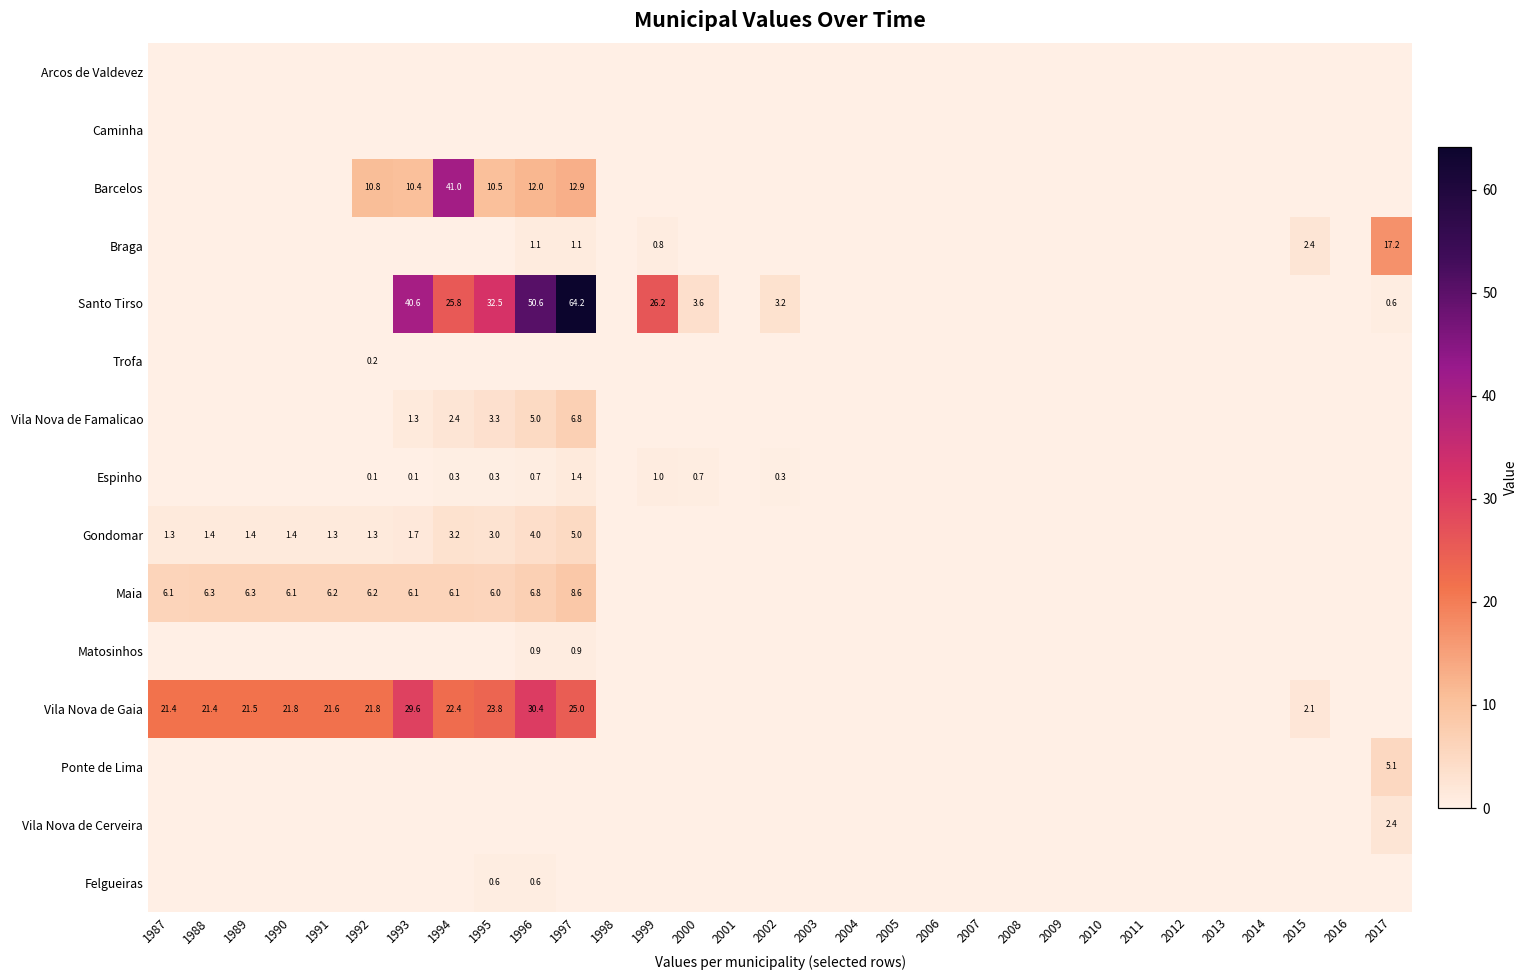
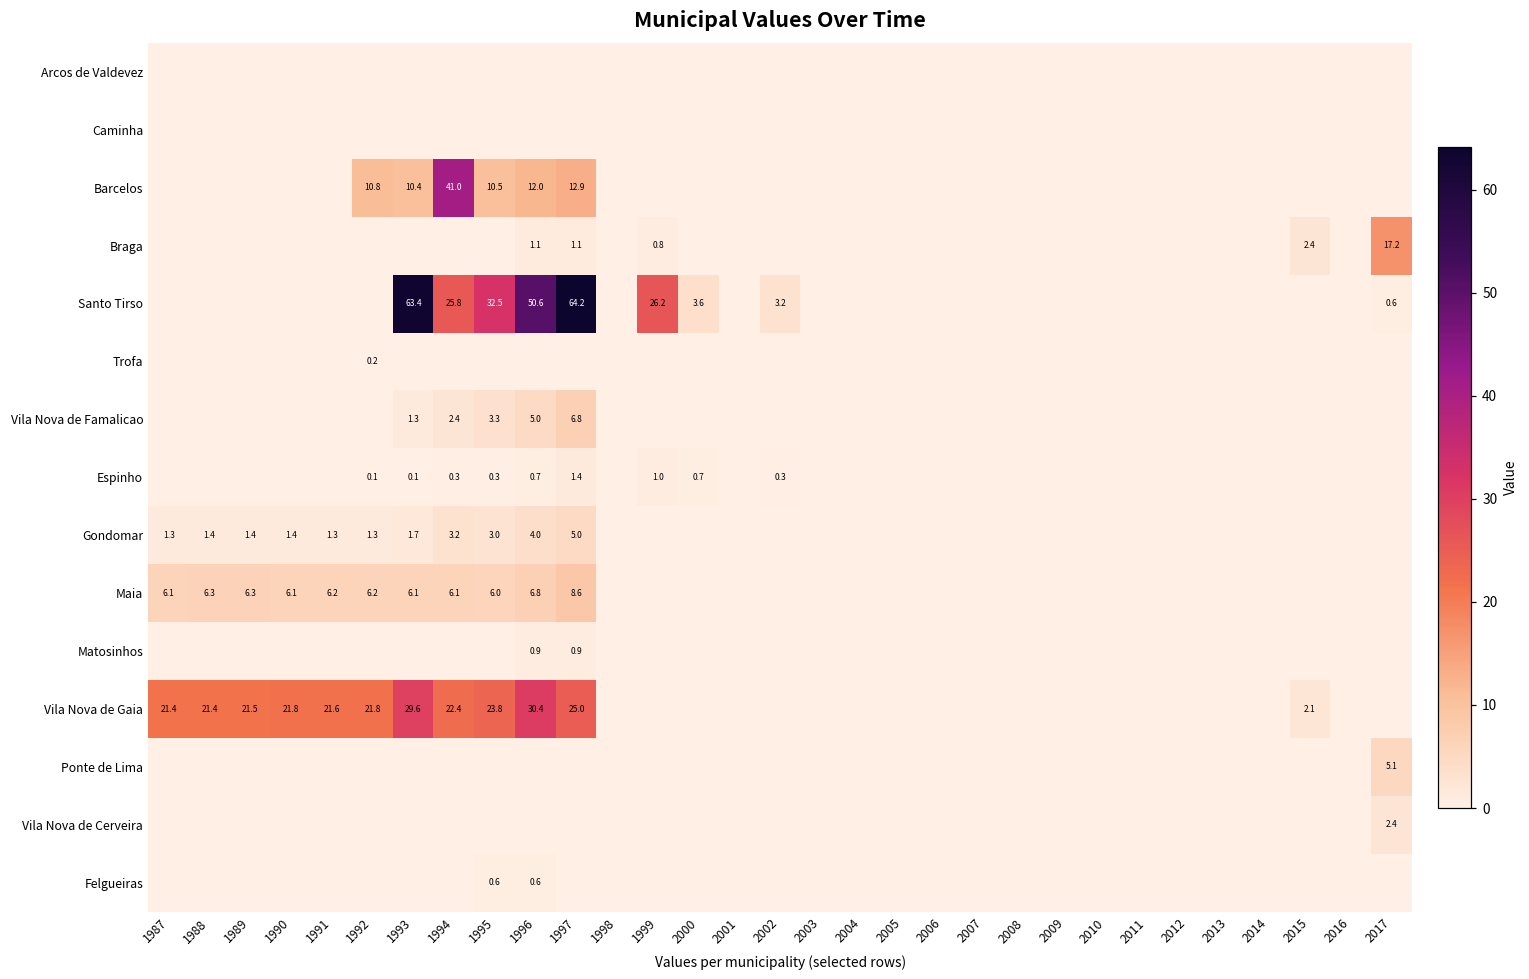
  {
    "Barcelos": {
      "1992": 10.8,
      "1993": 10.4,
      "1994": 41.0,
      "1995": 10.5,
      "1996": 12.0,
      "1997": 12.9
    },
    "Braga": {
      "1996": 1.1,
      "1997": 1.1,
      "1999": 0.8,
      "2015": 2.4,
      "2017": 17.2
    },
    "Santo Tirso": {
-     "1993": 40.6,
+     "1993": 63.4,
      "1994": 25.8,
      "1995": 32.5,
      "1996": 50.6,
      "1997": 64.2,
      "1999": 26.2,
      "2000": 3.6,
      "2002": 3.2,
      "2017": 0.6
    },
    "Trofa": {
      "1992": 0.2
    },
    "Vila Nova de Famalicao": {
      "1993": 1.3,
      "1994": 2.4,
      "1995": 3.3,
      "1996": 5.0,
      "1997": 6.8
    },
    "Espinho": {
      "1992": 0.1,
      "1993": 0.1,
      "1994": 0.3,
      "1995": 0.3,
      "1996": 0.7,
      "1997": 1.4,
      "1999": 1.0,
      "2000": 0.7,
      "2002": 0.3
    },
    "Gondomar": {
      "1987": 1.3,
      "1988": 1.4,
      "1989": 1.4,
      "1990": 1.4,
      "1991": 1.3,
      "1992": 1.3,
      "1993": 1.7,
      "1994": 3.2,
      "1995": 3.0,
      "1996": 4.0,
      "1997": 5.0
    },
    "Maia": {
      "1987": 6.1,
      "1988": 6.3,
      "1989": 6.3,
      "1990": 6.1,
      "1991": 6.2,
      "1992": 6.2,
      "1993": 6.1,
      "1994": 6.1,
      "1995": 6.0,
      "1996": 6.8,
      "1997": 8.6
    },
    "Matosinhos": {
      "1996": 0.9,
      "1997": 0.9
    },
    "Vila Nova de Gaia": {
      "1987": 21.4,
      "1988": 21.4,
      "1989": 21.5,
      "1990": 21.8,
      "1991": 21.6,
      "1992": 21.8,
      "1993": 29.6,
      "1994": 22.4,
      "1995": 23.8,
      "1996": 30.4,
      "1997": 25.0,
      "2015": 2.1
    },
    "Ponte de Lima": {
      "2017": 5.1
    },
    "Vila Nova de Cerveira": {
      "2017": 2.4
    },
    "Felgueiras": {
      "1995": 0.6,
      "1996": 0.6
    }
  }
